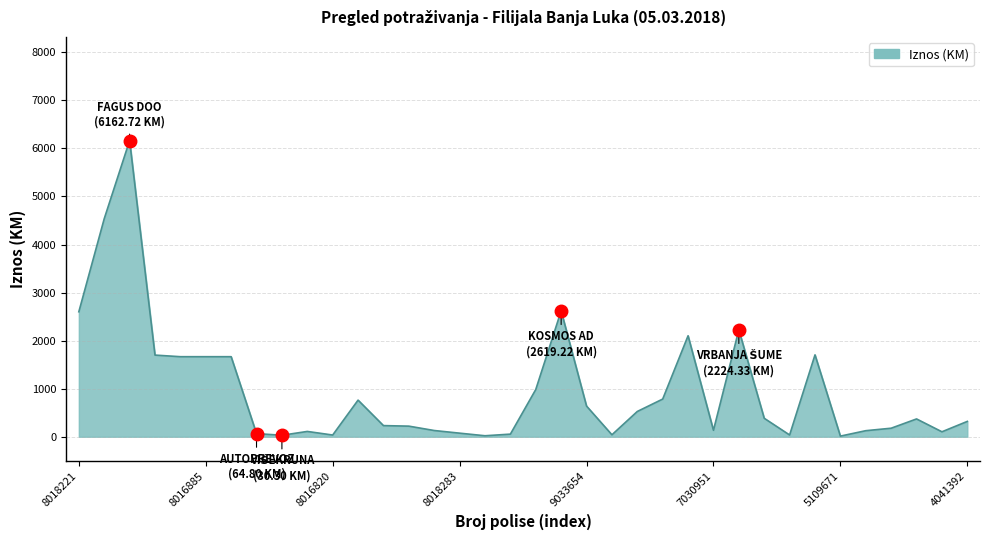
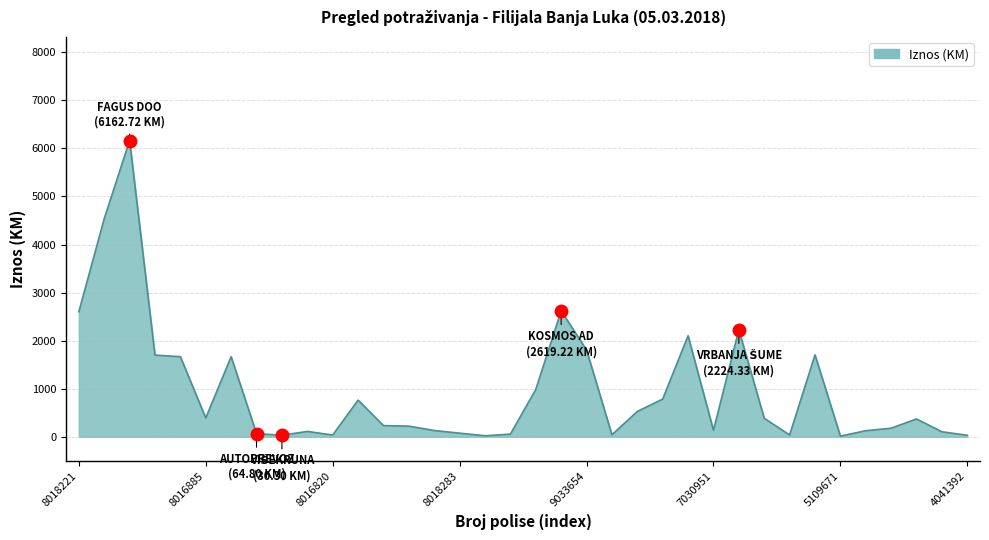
  {
    "Iznos (KM)": {
      "8018221": 2600,
-     "8016885": 1700,
+     "8016885": 400,
      "8016820": 0,
      "8018283": 100,
-     "9033654": 600,
+     "9033654": 1800,
      "7030951": 100,
      "5109671": 0,
-     "4041392": 300
+     "4041392": 0
    }
  }
